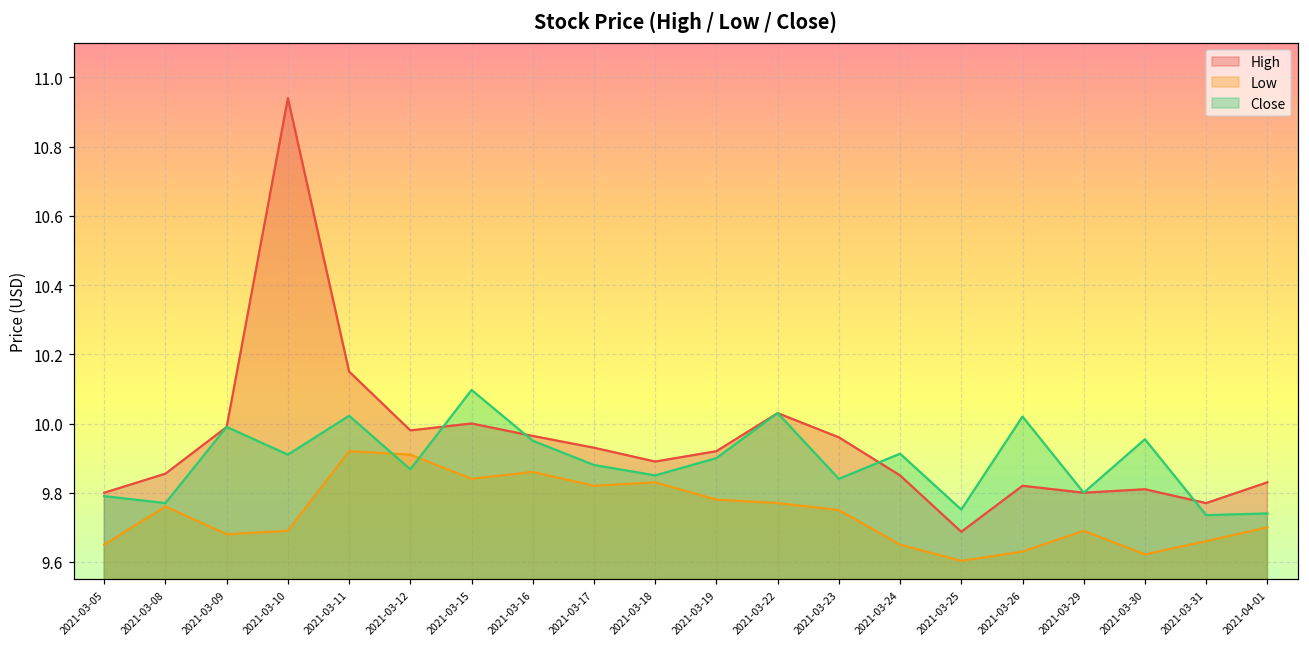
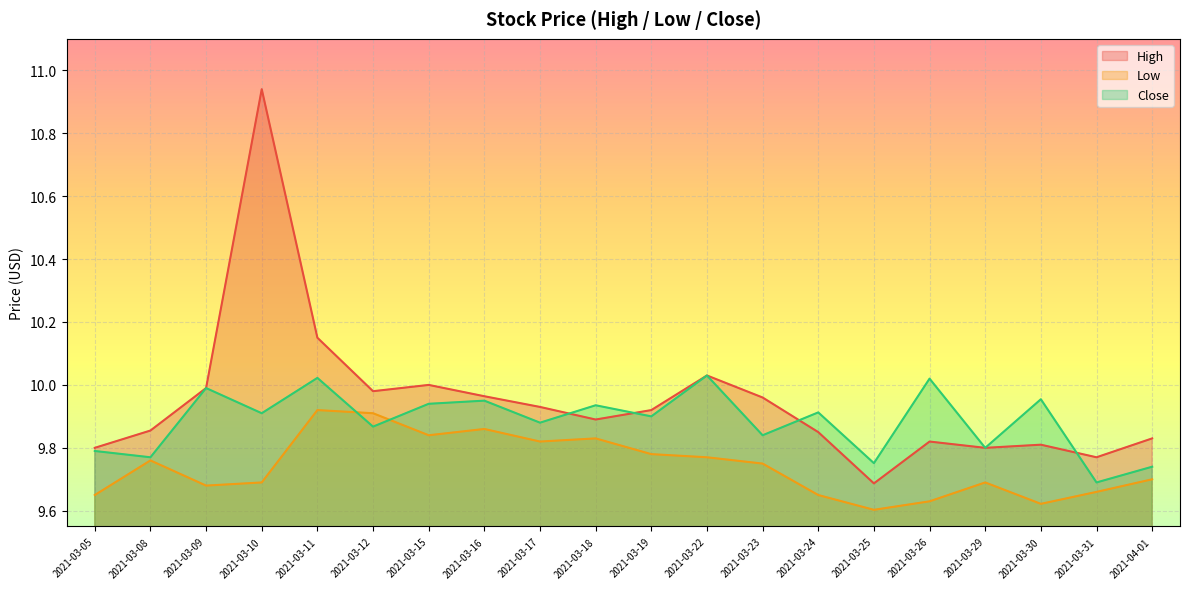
  {
    "Close": {
      "2021-03-05": 9.79,
      "2021-03-08": 9.77,
      "2021-03-10": 9.91,
      "2021-03-11": 10.02,
      "2021-03-12": 9.87,
-     "2021-03-15": 10.10,
+     "2021-03-15": 9.94,
      "2021-03-16": 9.95,
      "2021-03-17": 9.88,
-     "2021-03-18": 9.85,
+     "2021-03-18": 9.94,
      "2021-03-19": 9.90,
      "2021-03-23": 9.84,
      "2021-03-24": 9.91,
      "2021-03-25": 9.75,
      "2021-03-26": 10.02,
      "2021-03-30": 9.95,
-     "2021-03-31": 9.74,
+     "2021-03-31": 9.69,
      "2021-04-01": 9.74
    }
  }
